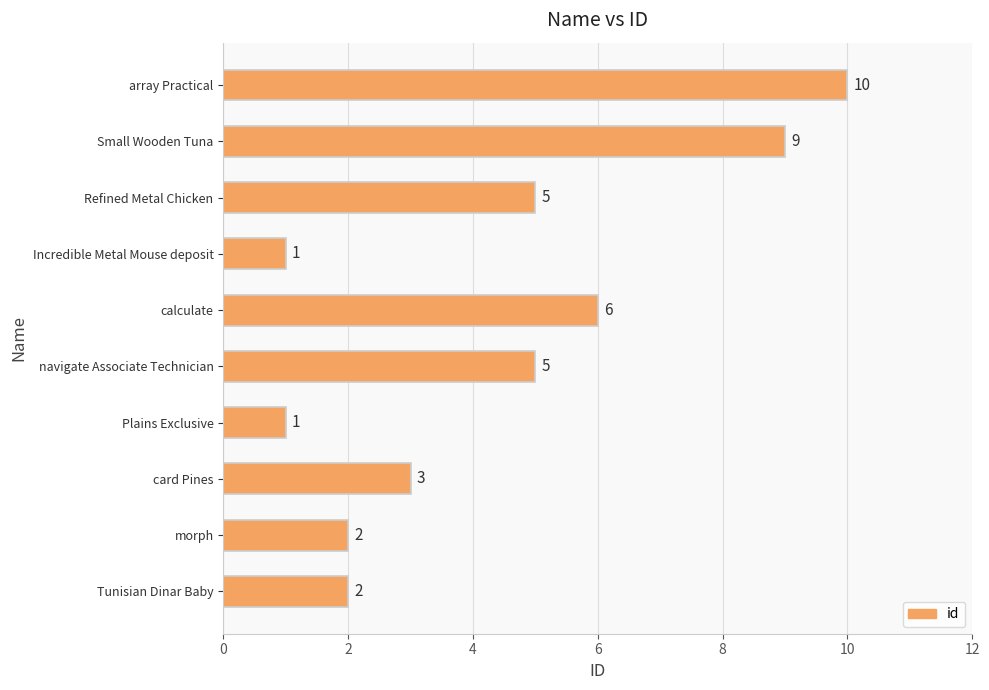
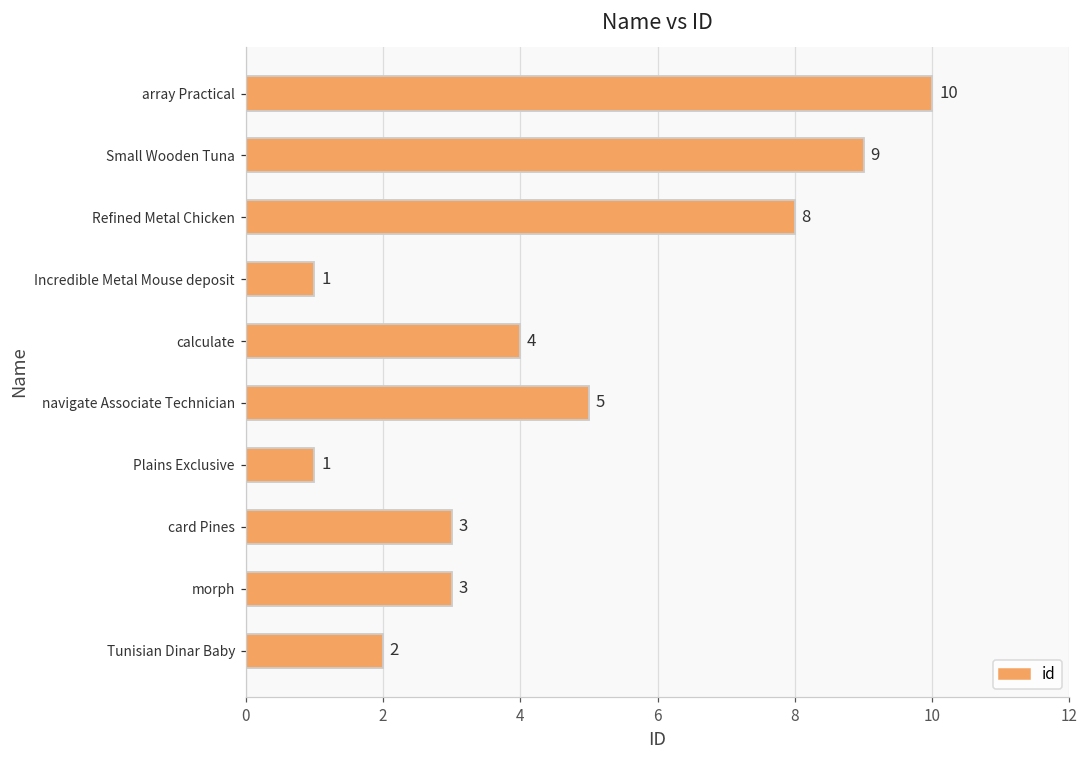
  {
    "array Practical": 10,
    "Small Wooden Tuna": 9,
-   "Refined Metal Chicken": 5,
+   "Refined Metal Chicken": 8,
    "Incredible Metal Mouse deposit": 1,
-   "calculate": 6,
+   "calculate": 4,
    "navigate Associate Technician": 5,
    "Plains Exclusive": 1,
    "card Pines": 3,
-   "morph": 2,
+   "morph": 3,
    "Tunisian Dinar Baby": 2
  }
